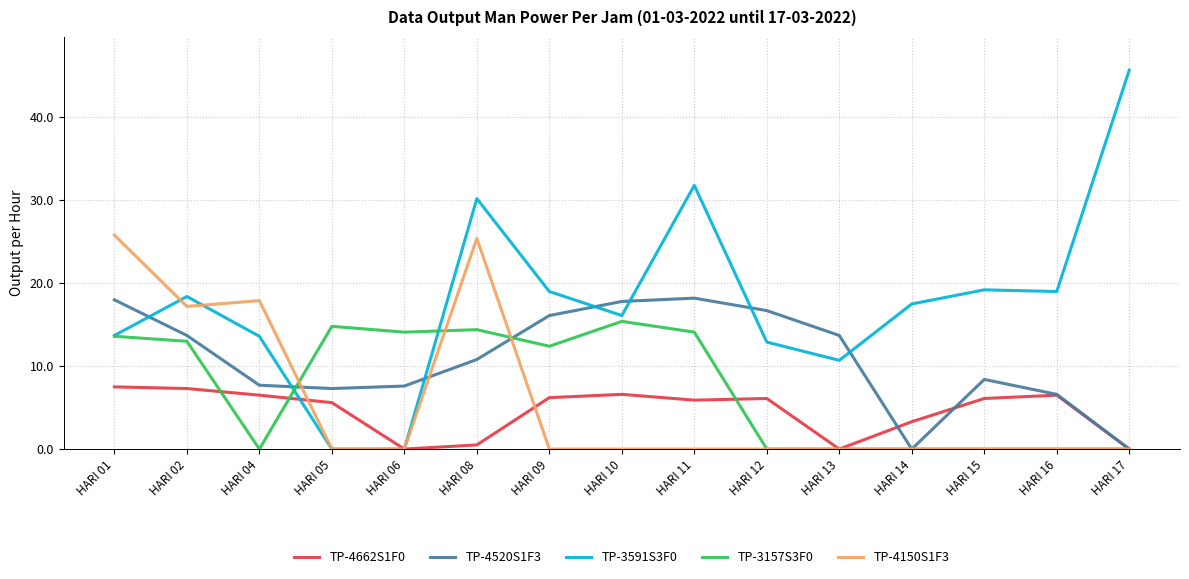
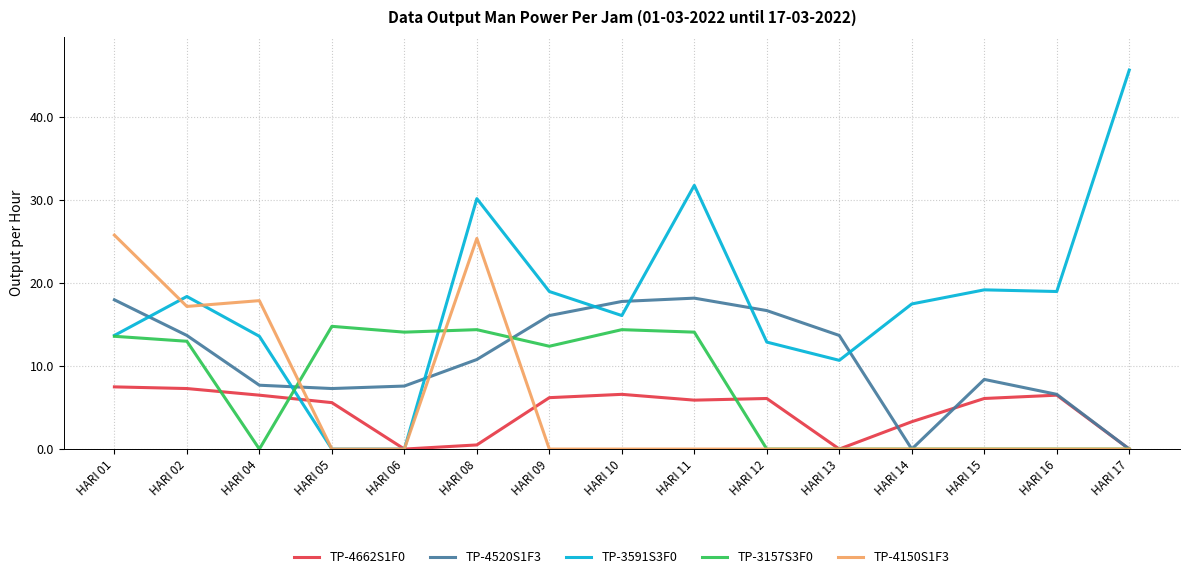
  {
    "TP-4662S1F0": {
      "HARI 01": 8,
      "HARI 02": 7,
      "HARI 04": 7,
      "HARI 05": 6,
      "HARI 08": 1,
      "HARI 09": 6,
      "HARI 10": 7,
      "HARI 11": 6,
      "HARI 12": 6,
      "HARI 14": 3,
      "HARI 15": 6
    },
    "TP-4520S1F3": {
      "HARI 01": 18,
      "HARI 02": 14,
      "HARI 04": 8,
      "HARI 05": 7,
      "HARI 06": 8,
      "HARI 08": 11,
      "HARI 09": 16,
      "HARI 10": 18,
      "HARI 11": 18,
      "HARI 12": 17,
      "HARI 13": 14,
      "HARI 15": 8
    },
    "TP-3591S3F0": {
      "HARI 02": 18,
      "HARI 04": 14,
      "HARI 08": 30,
      "HARI 09": 19,
      "HARI 10": 16,
      "HARI 11": 32,
      "HARI 12": 13,
      "HARI 13": 11,
      "HARI 14": 18,
      "HARI 15": 19,
      "HARI 16": 19,
      "HARI 17": 46
    },
    "TP-3157S3F0": {
      "HARI 02": 13,
      "HARI 04": 0,
      "HARI 05": 15,
      "HARI 06": 14,
      "HARI 08": 14,
      "HARI 09": 12,
-     "HARI 10": 15,
+     "HARI 10": 14,
      "HARI 11": 14
    },
    "TP-4150S1F3": {
      "HARI 01": 26,
      "HARI 02": 17,
      "HARI 04": 18,
      "HARI 08": 25,
      "HARI 09": 0,
      "HARI 10": 0,
      "HARI 11": 0
    }
  }
